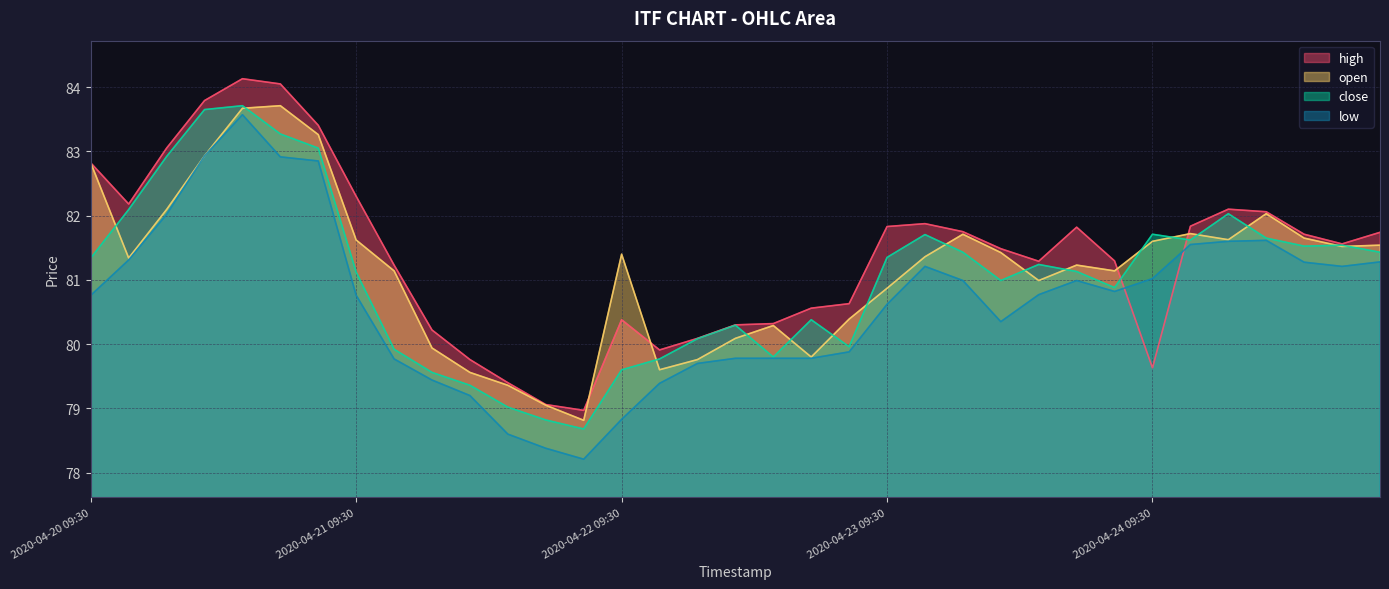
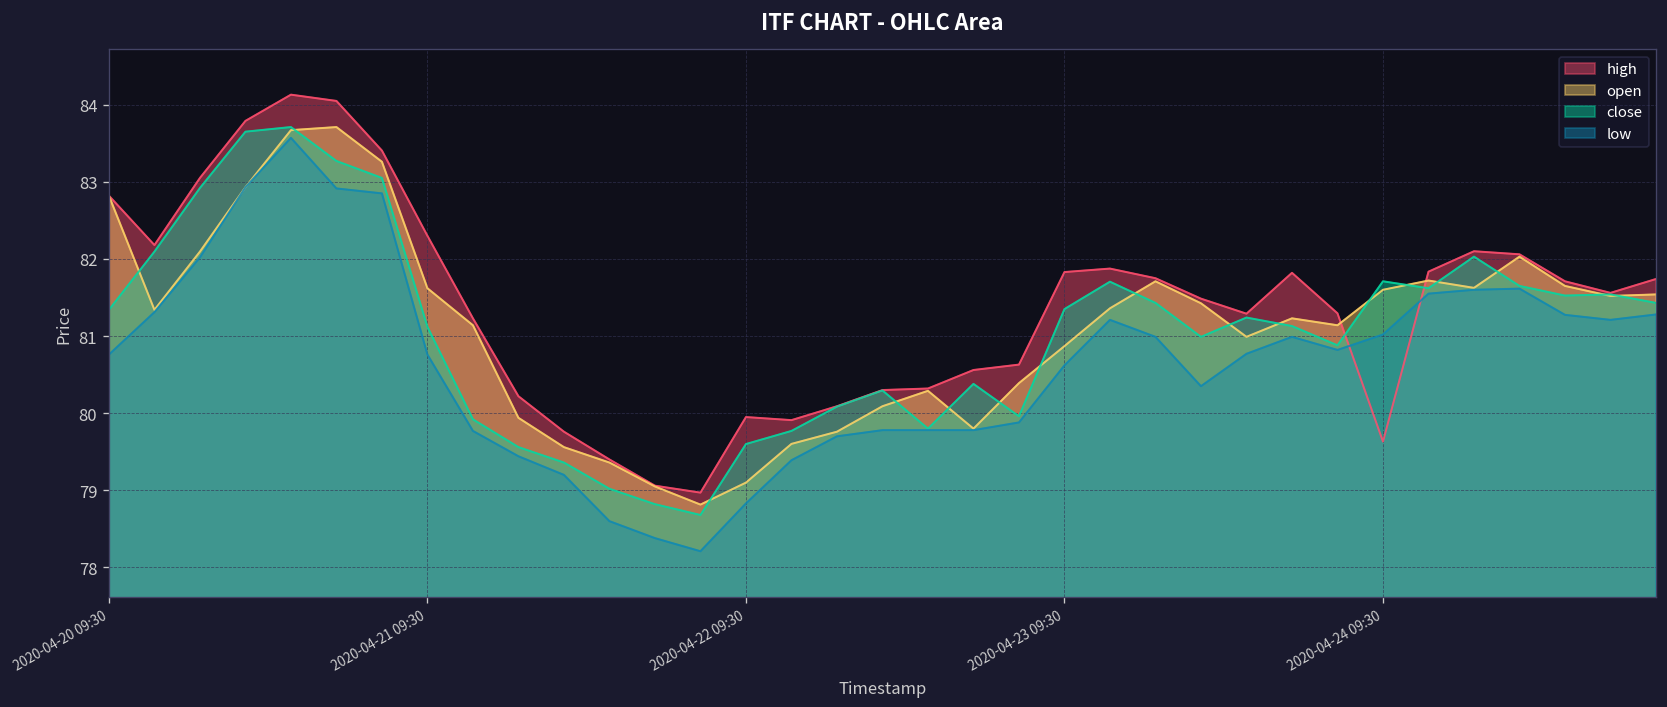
  {
    "high": {
      "2020-04-21 09:30": 82.3,
-     "2020-04-22 09:30": 80.4,
+     "2020-04-22 09:30": 80.0,
      "2020-04-23 09:30": 81.8,
      "2020-04-24 09:30": 79.6
    },
    "open": {
      "2020-04-21 09:30": 81.6,
-     "2020-04-22 09:30": 81.4,
+     "2020-04-22 09:30": 79.1,
      "2020-04-23 09:30": 80.9,
      "2020-04-24 09:30": 81.6
    }
  }
